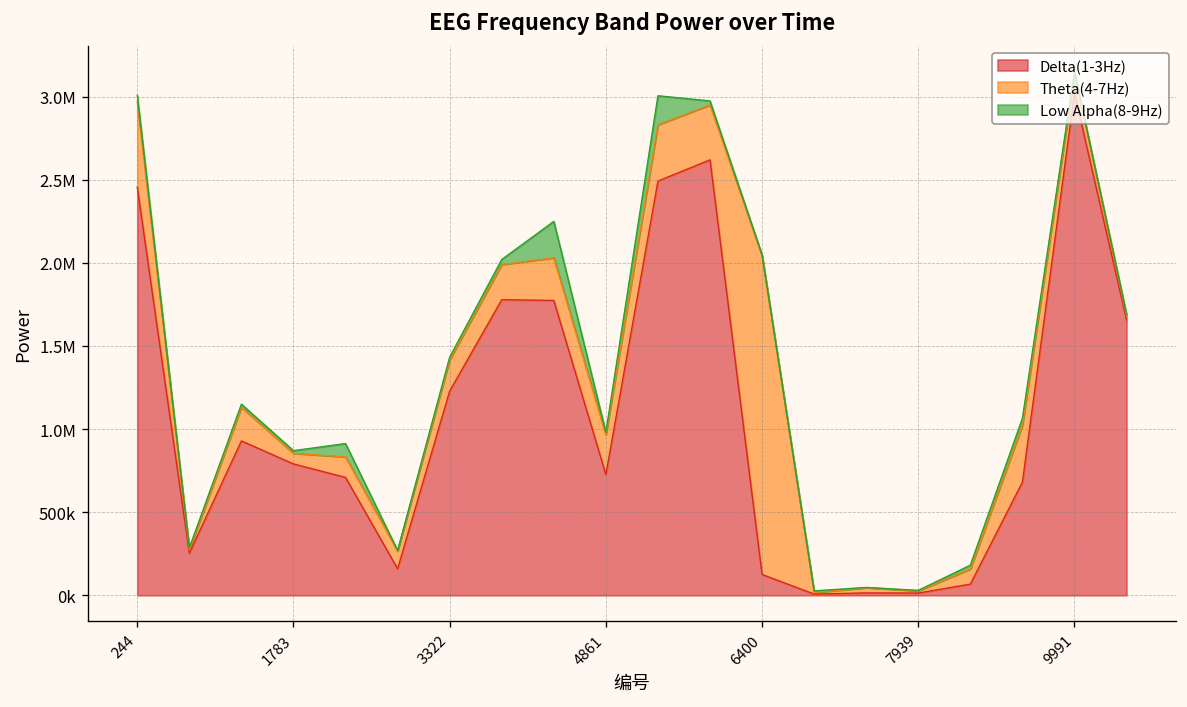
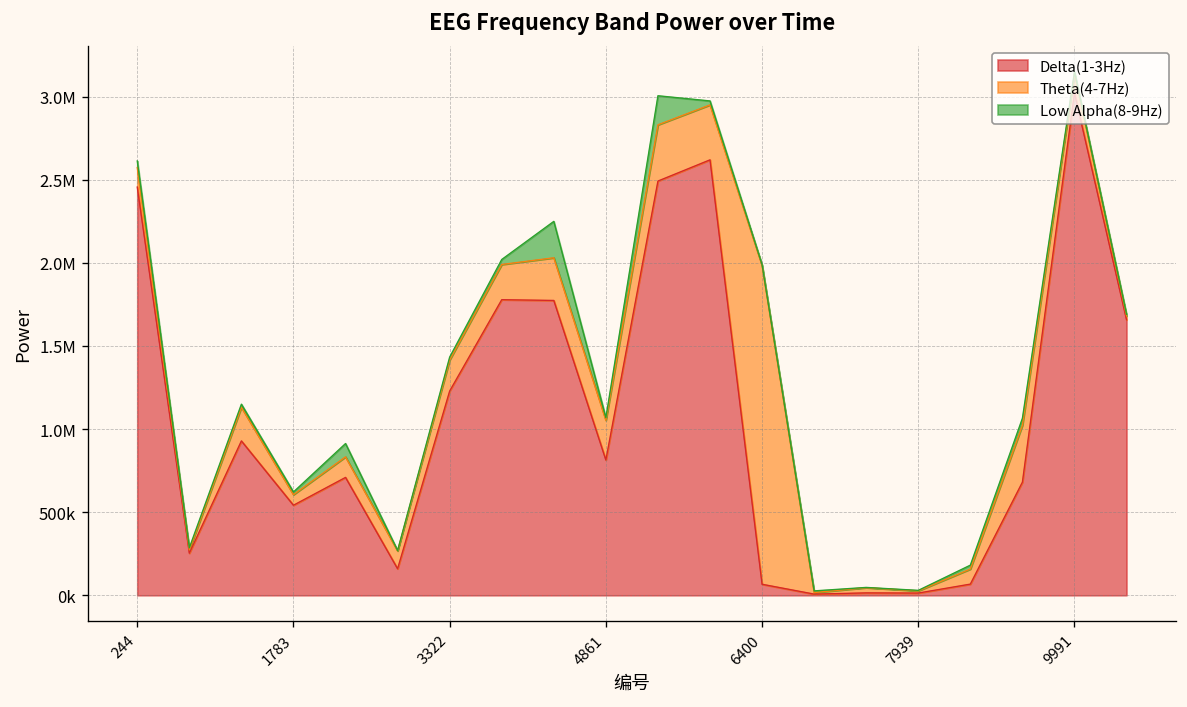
  {
    "Delta(1-3Hz)": {
      "244": 2460000,
-     "1783": 790000,
+     "1783": 540000,
      "3322": 1230000,
-     "4861": 730000,
-     "6400": 130000
+     "4861": 810000,
+     "6400": 70000
    },
    "Theta(4-7Hz)": {
-     "244": 510000
+     "244": 120000
    },
    "Low Alpha(8-9Hz)": {
      "244": 40000
    }
  }
